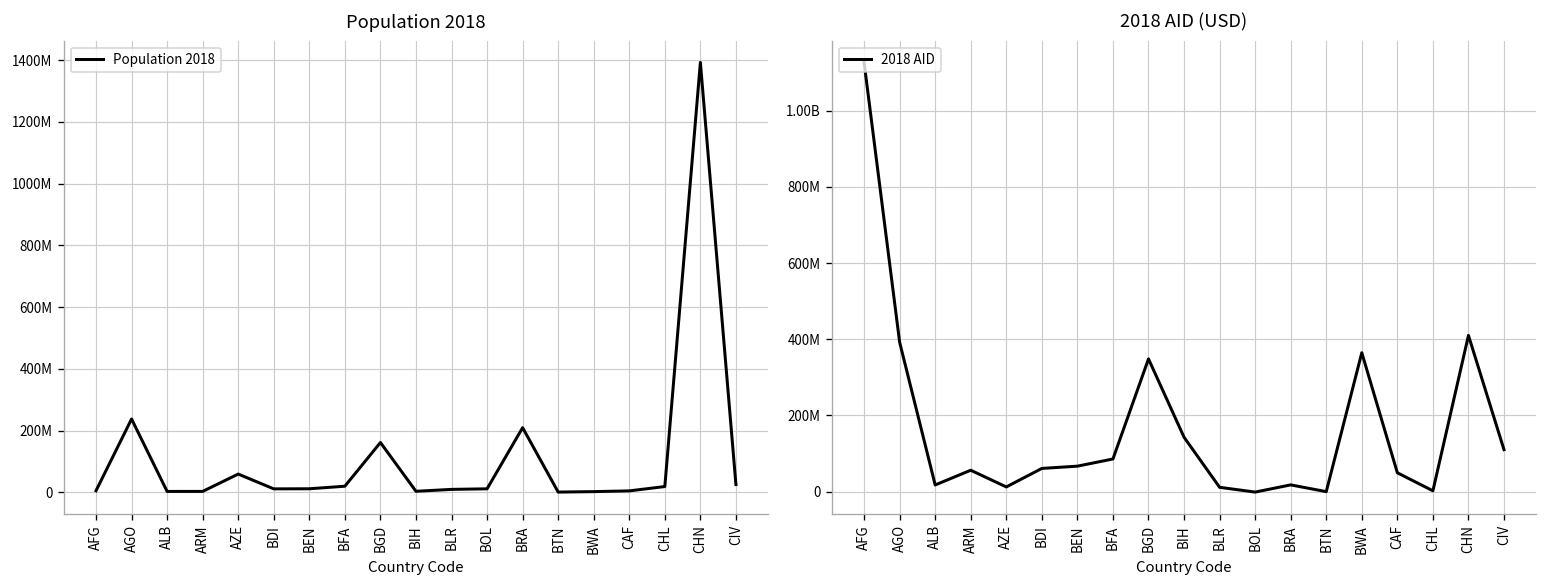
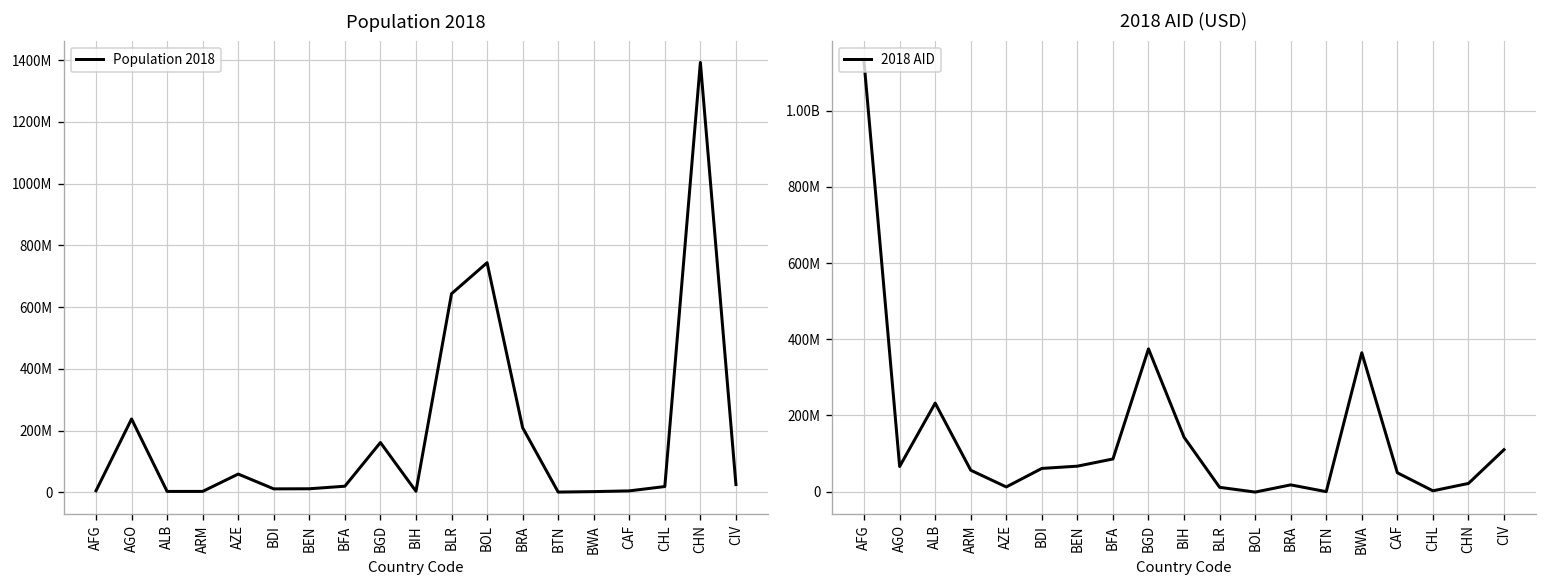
  {
    "Population 2018": {
      "AFG": 10000000,
      "AGO": 240000000,
      "ALB": 0,
      "ARM": 0,
      "AZE": 60000000,
      "BDI": 10000000,
      "BEN": 10000000,
      "BFA": 20000000,
      "BGD": 160000000,
      "BIH": 0,
-     "BLR": 10000000,
-     "BOL": 10000000,
+     "BLR": 640000000,
+     "BOL": 740000000,
      "BRA": 210000000,
      "BTN": 0,
      "BWA": 0,
      "CAF": 0,
      "CHL": 20000000,
      "CHN": 1390000000,
      "CIV": 30000000
    },
    "2018 AID (USD)": {
-     "AGO": 390000000,
-     "ALB": 20000000,
+     "AGO": 70000000,
+     "ALB": 230000000,
      "ARM": 60000000,
      "AZE": 10000000,
      "BDI": 60000000,
      "BEN": 70000000,
      "BFA": 90000000,
-     "BGD": 350000000,
+     "BGD": 370000000,
      "BIH": 140000000,
      "BLR": 10000000,
      "BOL": 0,
      "BRA": 20000000,
      "BTN": 0,
      "BWA": 360000000,
      "CAF": 50000000,
      "CHL": 0,
-     "CHN": 410000000,
+     "CHN": 20000000,
      "CIV": 110000000
    }
  }
